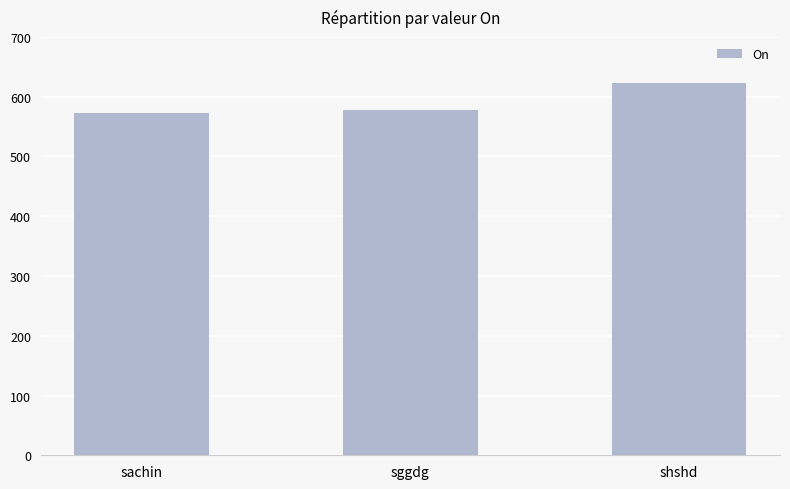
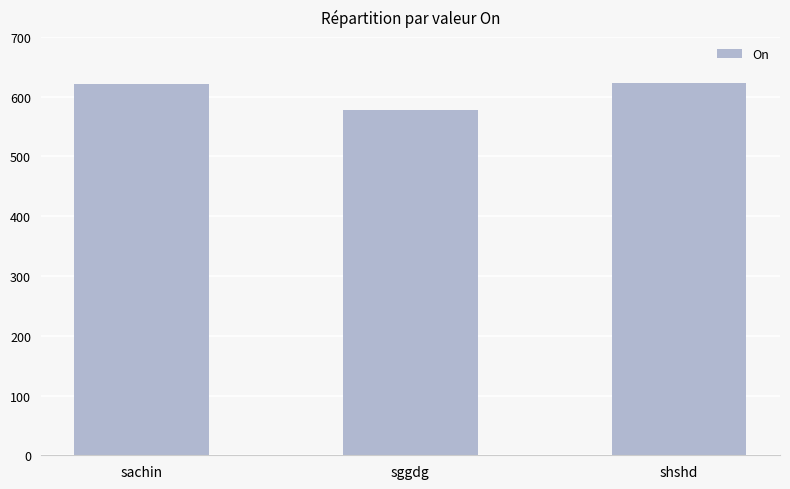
  {
-   "sachin": 570,
+   "sachin": 620,
    "sggdg": 580,
    "shshd": 620
  }
